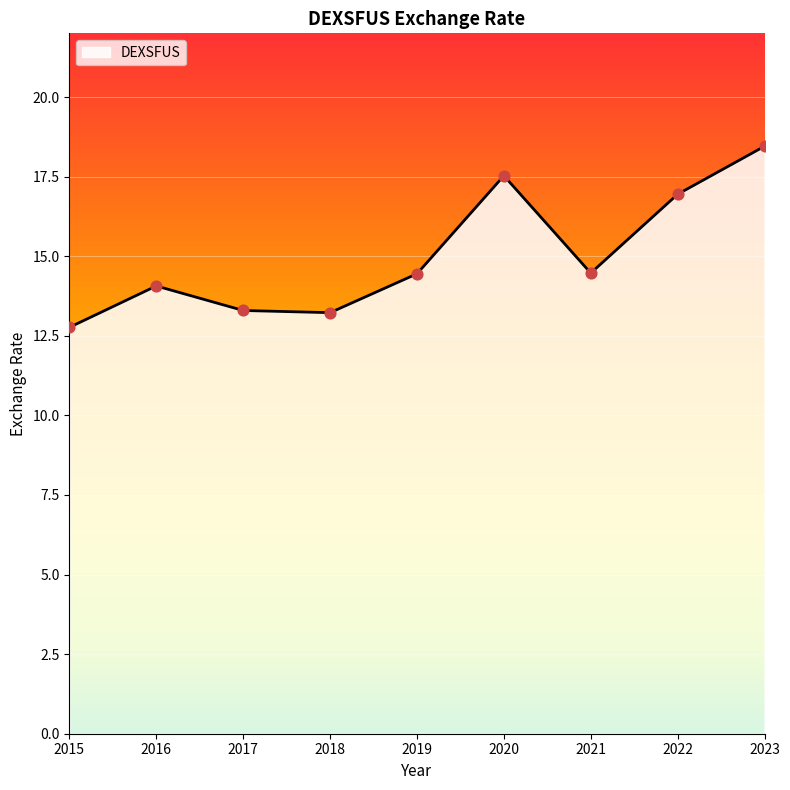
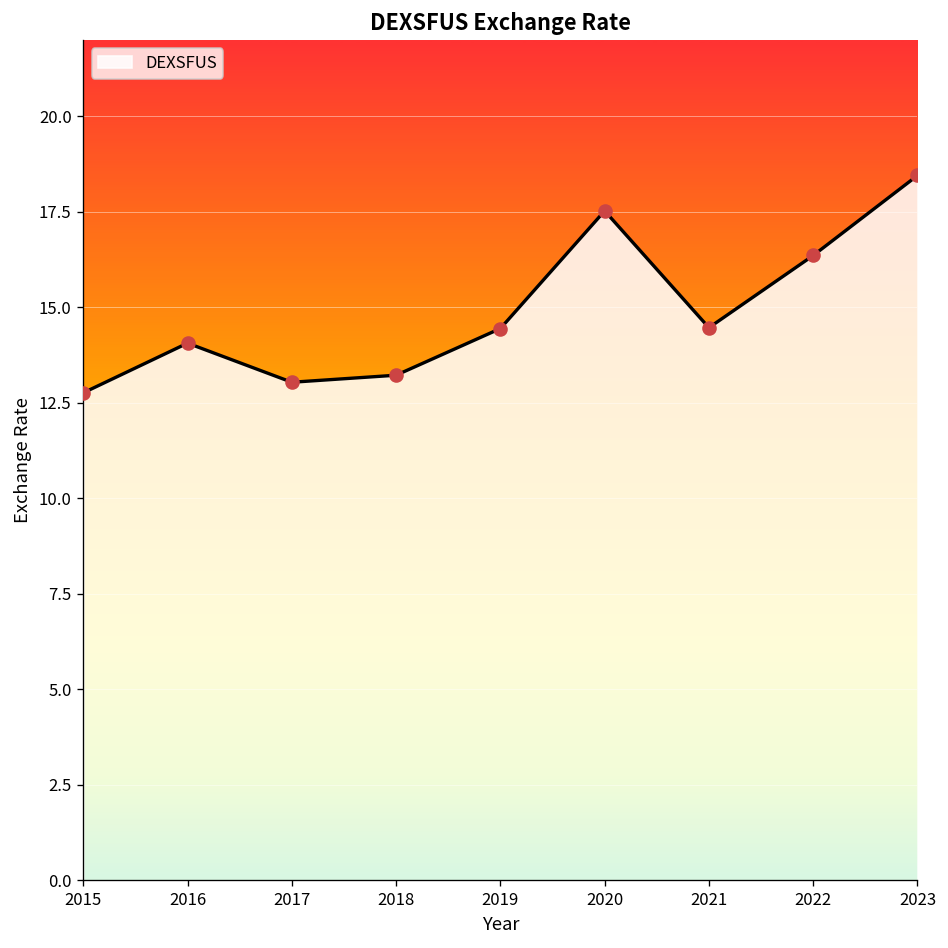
  {
    "2015": 12.8,
    "2016": 14.1,
-   "2017": 13.3,
+   "2017": 13.0,
    "2018": 13.2,
    "2019": 14.4,
    "2020": 17.5,
    "2021": 14.5,
-   "2022": 16.9,
+   "2022": 16.4,
    "2023": 18.5
  }
